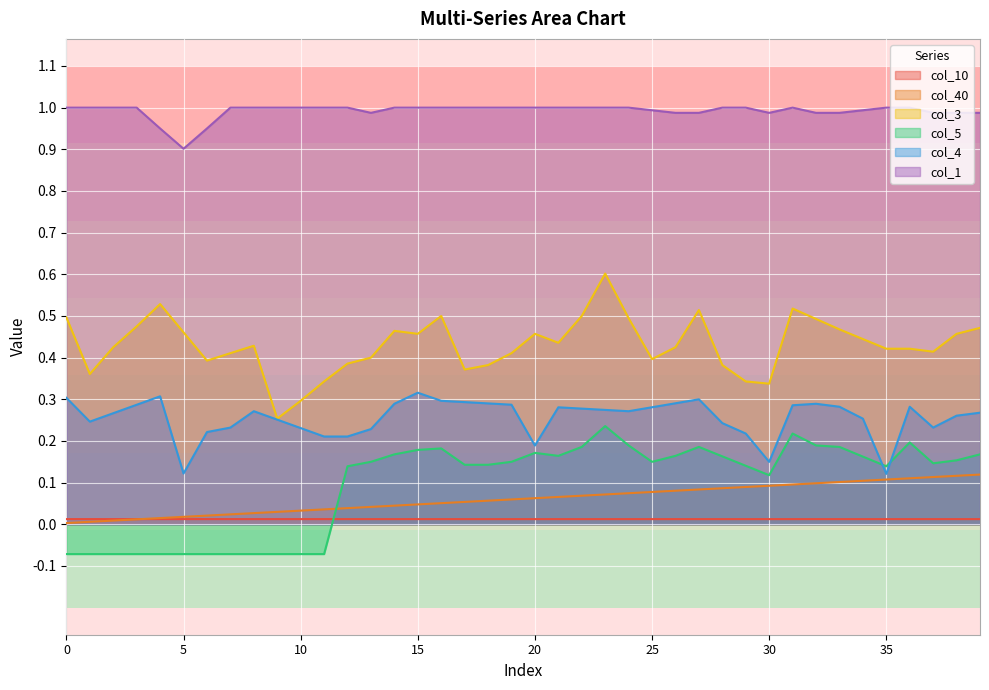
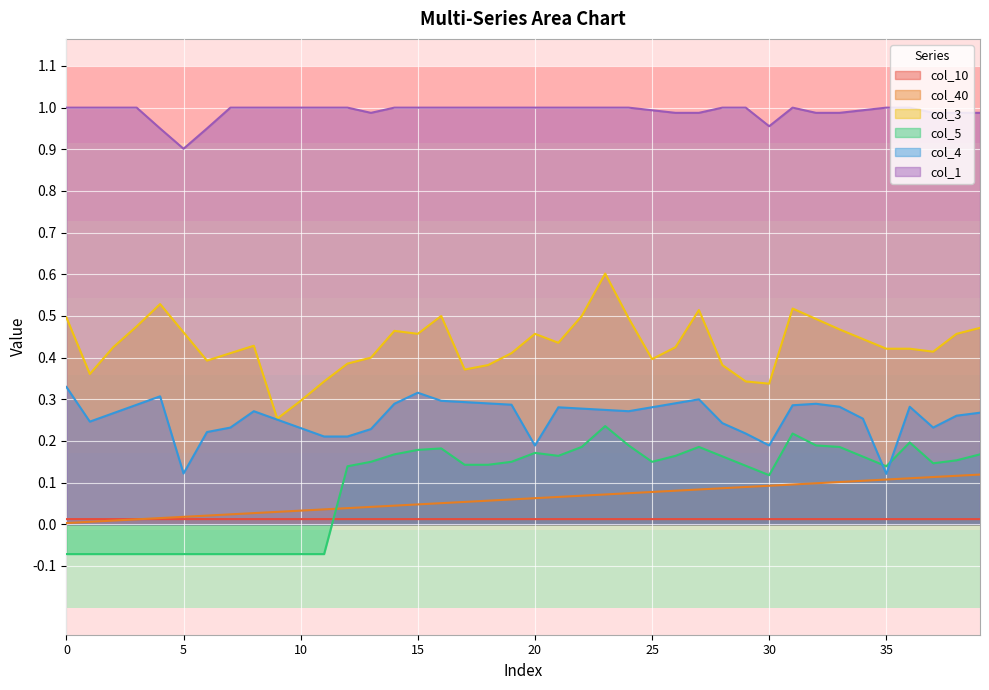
  {
    "col_4": {
-     "0": 0.30,
+     "0": 0.33,
      "5": 0.12,
      "10": 0.23,
      "15": 0.32,
      "20": 0.19,
      "25": 0.28,
-     "30": 0.15,
+     "30": 0.19,
      "35": 0.12
    },
    "col_1": {
      "0": 1.00,
      "5": 0.90,
      "10": 1.00,
      "15": 1.00,
      "20": 1.00,
      "25": 0.99,
-     "30": 0.99,
+     "30": 0.96,
      "35": 1.00
    }
  }
